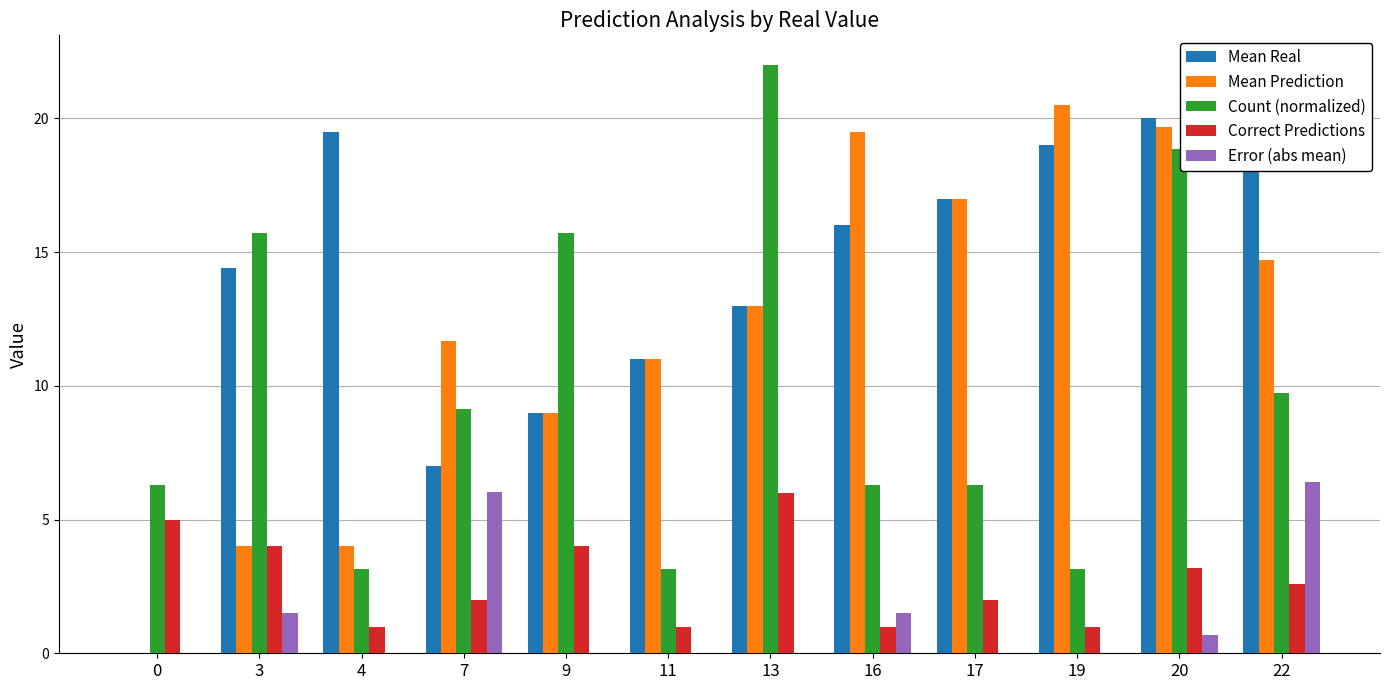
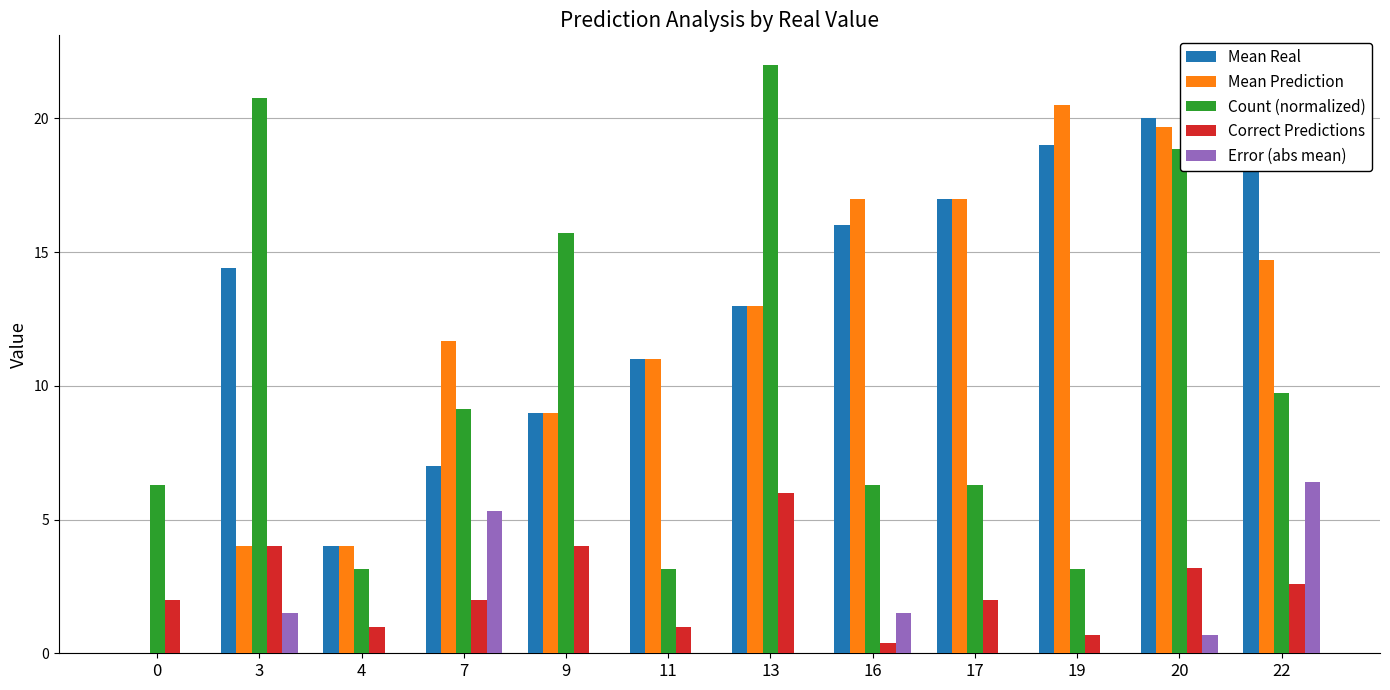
  {
    "Mean Real": {
      "0": 0.0,
      "3": 14.4,
-     "4": 19.5,
+     "4": 4.0,
      "7": 7.0,
      "9": 9.0,
      "11": 11.0,
      "13": 13.0,
      "16": 16.0,
      "17": 17.0,
      "19": 19.0,
      "20": 20.0
    },
    "Mean Prediction": {
      "0": 0.0,
      "3": 4.0,
      "4": 4.0,
      "7": 11.7,
      "9": 9.0,
      "11": 11.0,
      "13": 13.0,
-     "16": 19.5,
+     "16": 17.0,
      "17": 17.0,
      "19": 20.5,
      "20": 19.7,
      "22": 14.7
    },
    "Count (normalized)": {
      "0": 6.3,
-     "3": 15.7,
+     "3": 20.7,
      "4": 3.1,
      "7": 9.1,
      "9": 15.7,
      "11": 3.1,
      "13": 22.0,
      "16": 6.3,
      "17": 6.3,
      "19": 3.1,
      "20": 18.9,
      "22": 9.7
    },
    "Correct Predictions": {
-     "0": 5,
+     "0": 2,
      "3": 4.0,
      "4": 1.0,
      "7": 2.0,
      "9": 4.0,
      "11": 1.0,
      "13": 6.0,
-     "16": 1.0,
+     "16": 0.4,
      "17": 2.0,
-     "19": 1.0,
+     "19": 0.7,
      "20": 3.2,
      "22": 2.6
    },
    "Error (abs mean)": {
      "0": 0.0,
      "3": 1.5,
      "4": 0.0,
-     "7": 6.0,
+     "7": 5.3,
      "9": 0.0,
      "11": 0.0,
      "13": 0.0,
      "16": 1.5,
      "17": 0.0,
      "19": 0.0,
      "20": 0.7,
      "22": 6.4
    }
  }
